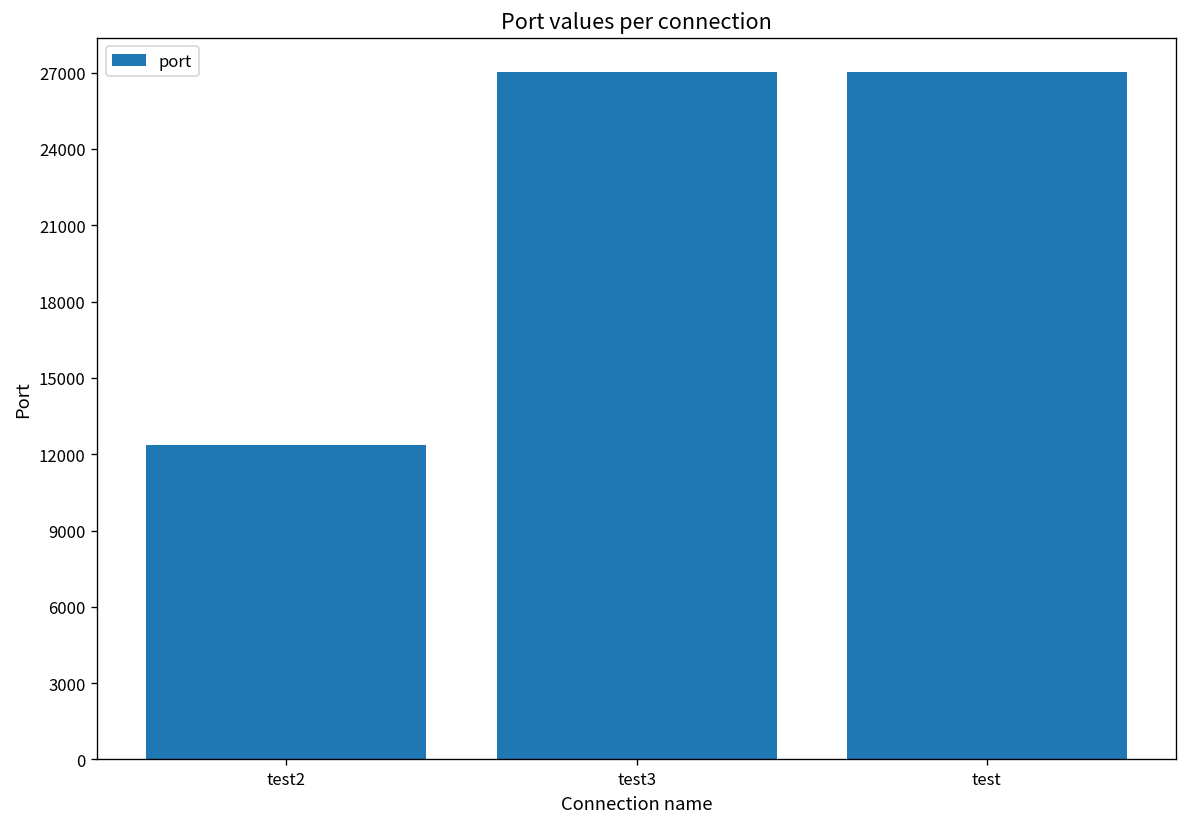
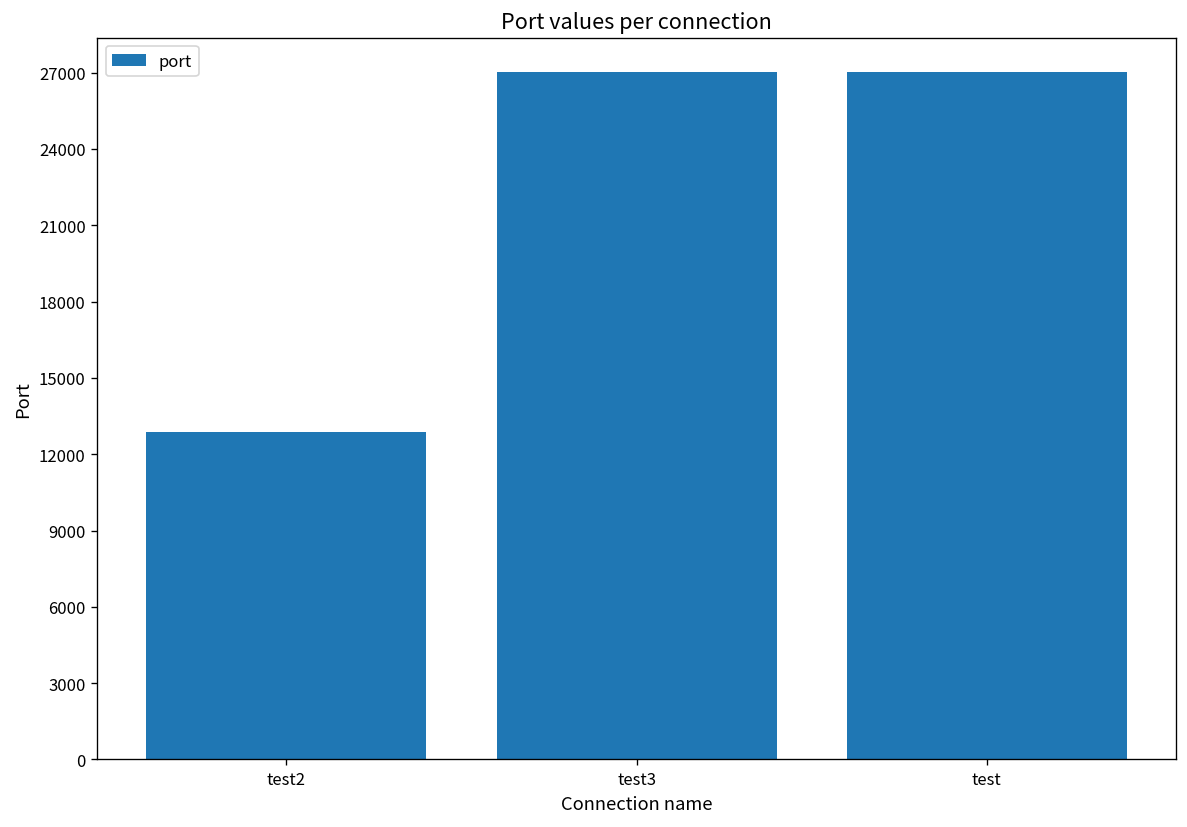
  {
-   "test2": 12300,
+   "test2": 12900,
    "test3": 27000,
    "test": 27000
  }
